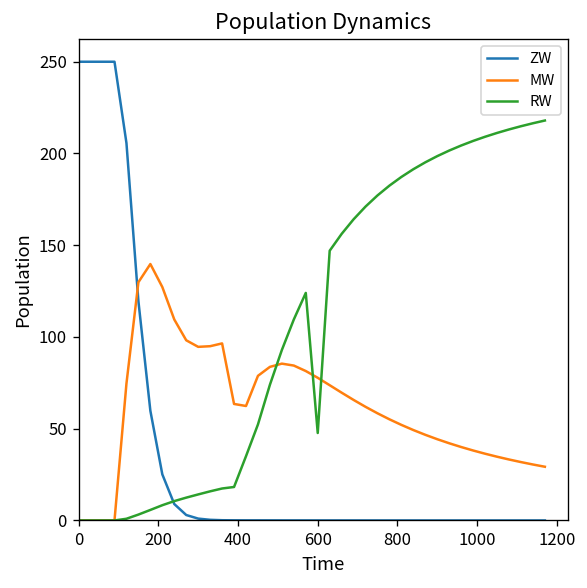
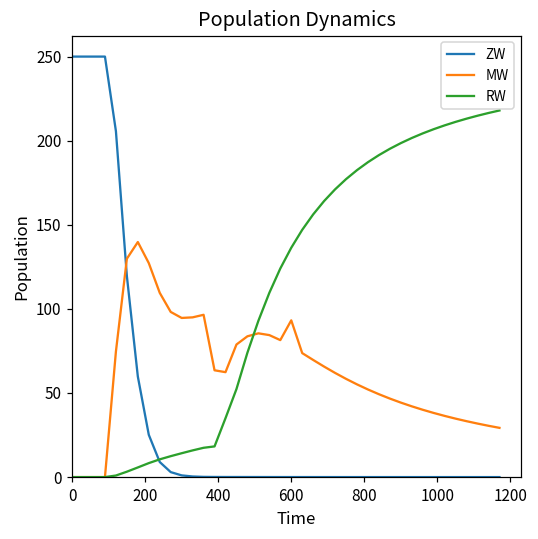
  {
    "ZW": {
      "0": 250,
      "600": 0
    },
    "MW": {
-     "600": 78
+     "600": 93
    },
    "RW": {
-     "600": 48
+     "600": 136
    }
  }
